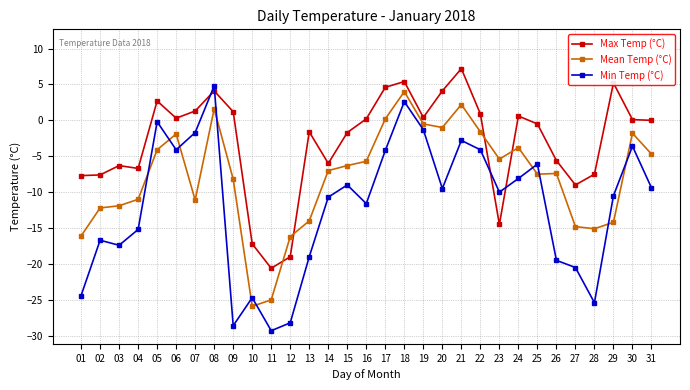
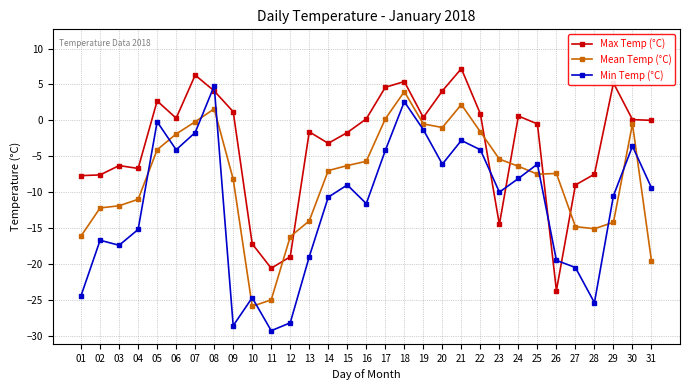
  {
    "Max Temp (°C)": {
      "01": -8,
      "02": -8,
      "03": -6,
      "04": -7,
      "05": 3,
      "06": 0,
-     "07": 1,
+     "07": 6,
      "08": 4,
      "09": 1,
      "10": -17,
      "11": -21,
      "12": -19,
      "13": -2,
-     "14": -6,
+     "14": -3,
      "15": -2,
      "16": 0,
      "17": 5,
      "18": 5,
      "19": 0,
      "20": 4,
      "21": 7,
      "22": 1,
      "23": -15,
      "24": 1,
      "25": -1,
-     "26": -6,
+     "26": -24,
      "27": -9,
      "28": -8,
      "30": 0,
      "31": 0
    },
    "Mean Temp (°C)": {
      "01": -16,
      "02": -12,
      "03": -12,
      "04": -11,
      "05": -4,
      "06": -2,
-     "07": -11,
+     "07": 0,
      "08": 2,
      "09": -8,
      "10": -26,
      "11": -25,
      "12": -16,
      "13": -14,
      "14": -7,
      "15": -6,
      "16": -6,
      "17": 0,
      "18": 4,
      "19": -1,
      "20": -1,
      "21": 2,
      "22": -2,
      "23": -5,
-     "24": -4,
+     "24": -6,
      "25": -8,
      "26": -7,
      "27": -15,
      "28": -15,
      "29": -14,
-     "30": -2,
-     "31": -5
+     "30": -1,
+     "31": -20
    },
    "Min Temp (°C)": {
      "01": -24,
      "02": -17,
      "03": -17,
      "04": -15,
      "05": 0,
      "06": -4,
      "07": -2,
      "08": 5,
      "09": -29,
      "10": -25,
      "11": -29,
      "12": -28,
      "13": -19,
      "14": -11,
      "15": -9,
      "16": -12,
      "17": -4,
      "18": 3,
      "19": -1,
-     "20": -10,
+     "20": -6,
      "21": -3,
      "22": -4,
      "23": -10,
      "24": -8,
      "25": -6,
      "26": -20,
      "27": -21,
      "28": -25,
      "29": -11,
      "30": -4,
      "31": -9
    }
  }
